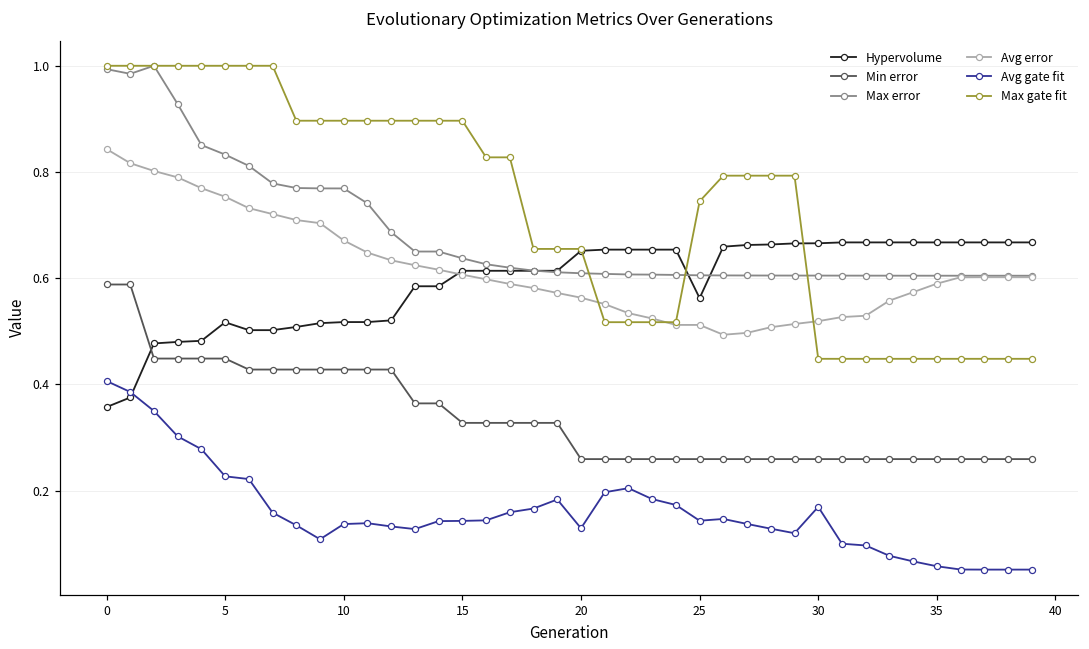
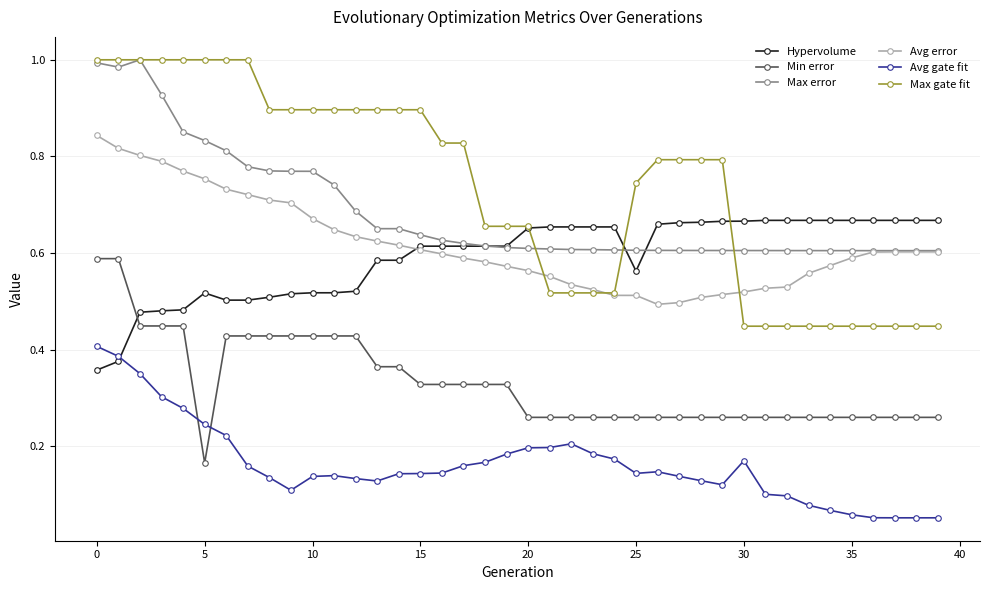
  {
    "Hypervolume": {
      "0": 0.36,
      "5": 0.52,
      "10": 0.52,
      "15": 0.61,
      "25": 0.56,
      "30": 0.67,
      "35": 0.67
    },
    "Min error": {
      "0": 0.59,
-     "5": 0.45,
+     "5": 0.17,
      "10": 0.43,
      "15": 0.33,
      "20": 0.26,
      "25": 0.26,
      "30": 0.26,
      "35": 0.26
    },
    "Avg gate fit": {
      "0": 0.41,
-     "5": 0.23,
+     "5": 0.24,
      "10": 0.14,
      "15": 0.14,
-     "20": 0.13,
+     "20": 0.20,
      "25": 0.14,
      "30": 0.17,
      "35": 0.06
    },
    "Max gate fit": {
      "0": 1.00,
      "5": 1.00,
      "10": 0.90,
      "15": 0.90,
      "25": 0.74,
      "30": 0.45,
      "35": 0.45
    }
  }
